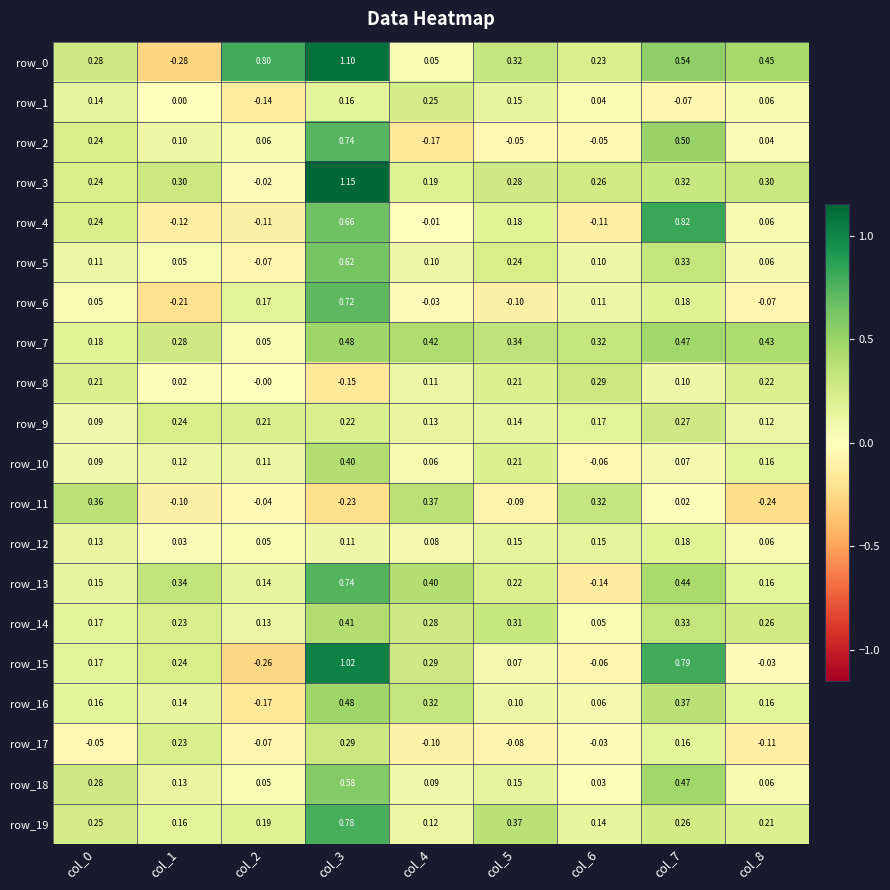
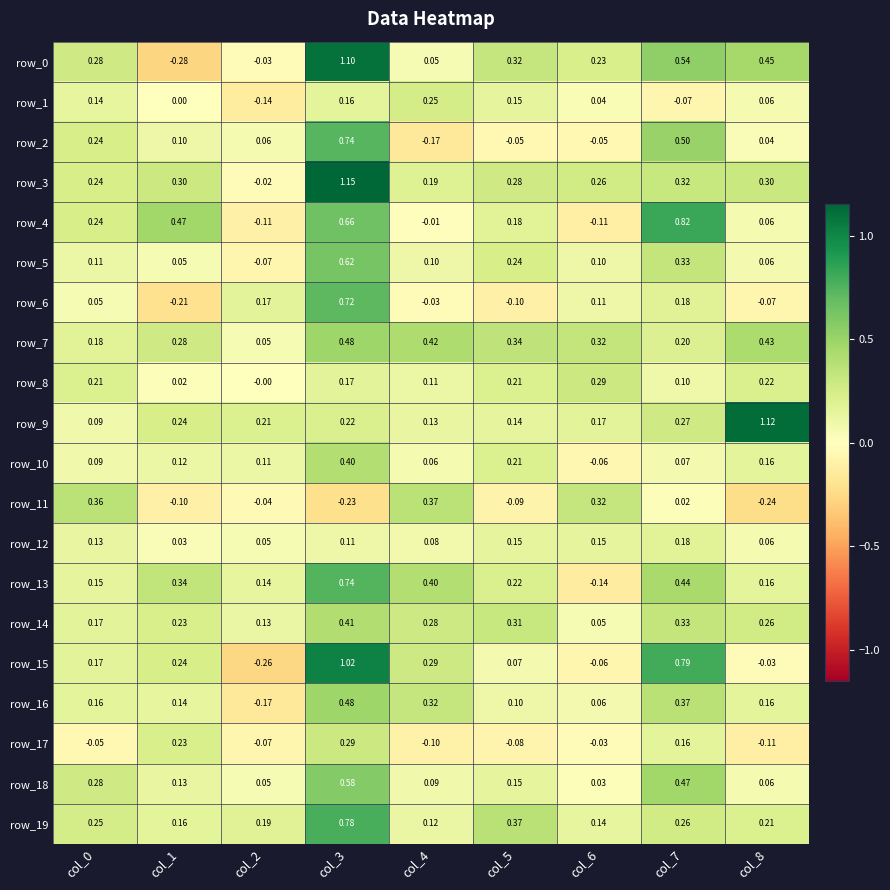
  {
    "row_0": {
      "col_0": 0.28,
      "col_1": -0.28,
-     "col_2": 0.80,
+     "col_2": -0.03,
      "col_3": 1.10,
      "col_4": 0.05,
      "col_5": 0.32,
      "col_6": 0.23,
      "col_7": 0.54,
      "col_8": 0.45
    },
    "row_1": {
      "col_0": 0.14,
      "col_1": 0.00,
      "col_2": -0.14,
      "col_3": 0.16,
      "col_4": 0.25,
      "col_5": 0.15,
      "col_6": 0.04,
      "col_7": -0.07,
      "col_8": 0.06
    },
    "row_2": {
      "col_0": 0.24,
      "col_1": 0.10,
      "col_2": 0.06,
      "col_3": 0.74,
      "col_4": -0.17,
      "col_5": -0.05,
      "col_6": -0.05,
      "col_7": 0.50,
      "col_8": 0.04
    },
    "row_3": {
      "col_0": 0.24,
      "col_1": 0.30,
      "col_2": -0.02,
      "col_3": 1.15,
      "col_4": 0.19,
      "col_5": 0.28,
      "col_6": 0.26,
      "col_7": 0.32,
      "col_8": 0.30
    },
    "row_4": {
      "col_0": 0.24,
-     "col_1": -0.12,
+     "col_1": 0.47,
      "col_2": -0.11,
      "col_3": 0.66,
      "col_4": -0.01,
      "col_5": 0.18,
      "col_6": -0.11,
      "col_7": 0.82,
      "col_8": 0.06
    },
    "row_5": {
      "col_0": 0.11,
      "col_1": 0.05,
      "col_2": -0.07,
      "col_3": 0.62,
      "col_4": 0.10,
      "col_5": 0.24,
      "col_6": 0.10,
      "col_7": 0.33,
      "col_8": 0.06
    },
    "row_6": {
      "col_0": 0.05,
      "col_1": -0.21,
      "col_2": 0.17,
      "col_3": 0.72,
      "col_4": -0.03,
      "col_5": -0.10,
      "col_6": 0.11,
      "col_7": 0.18,
      "col_8": -0.07
    },
    "row_7": {
      "col_0": 0.18,
      "col_1": 0.28,
      "col_2": 0.05,
      "col_3": 0.48,
      "col_4": 0.42,
      "col_5": 0.34,
      "col_6": 0.32,
-     "col_7": 0.47,
+     "col_7": 0.20,
      "col_8": 0.43
    },
    "row_8": {
      "col_0": 0.21,
      "col_1": 0.02,
      "col_2": -0.00,
-     "col_3": -0.15,
+     "col_3": 0.17,
      "col_4": 0.11,
      "col_5": 0.21,
      "col_6": 0.29,
      "col_7": 0.10,
      "col_8": 0.22
    },
    "row_9": {
      "col_0": 0.09,
      "col_1": 0.24,
      "col_2": 0.21,
      "col_3": 0.22,
      "col_4": 0.13,
      "col_5": 0.14,
      "col_6": 0.17,
      "col_7": 0.27,
-     "col_8": 0.12
+     "col_8": 1.12
    },
    "row_10": {
      "col_0": 0.09,
      "col_1": 0.12,
      "col_2": 0.11,
      "col_3": 0.40,
      "col_4": 0.06,
      "col_5": 0.21,
      "col_6": -0.06,
      "col_7": 0.07,
      "col_8": 0.16
    },
    "row_11": {
      "col_0": 0.36,
      "col_1": -0.10,
      "col_2": -0.04,
      "col_3": -0.23,
      "col_4": 0.37,
      "col_5": -0.09,
      "col_6": 0.32,
      "col_7": 0.02,
      "col_8": -0.24
    },
    "row_12": {
      "col_0": 0.13,
      "col_1": 0.03,
      "col_2": 0.05,
      "col_3": 0.11,
      "col_4": 0.08,
      "col_5": 0.15,
      "col_6": 0.15,
      "col_7": 0.18,
      "col_8": 0.06
    },
    "row_13": {
      "col_0": 0.15,
      "col_1": 0.34,
      "col_2": 0.14,
      "col_3": 0.74,
      "col_4": 0.40,
      "col_5": 0.22,
      "col_6": -0.14,
      "col_7": 0.44,
      "col_8": 0.16
    },
    "row_14": {
      "col_0": 0.17,
      "col_1": 0.23,
      "col_2": 0.13,
      "col_3": 0.41,
      "col_4": 0.28,
      "col_5": 0.31,
      "col_6": 0.05,
      "col_7": 0.33,
      "col_8": 0.26
    },
    "row_15": {
      "col_0": 0.17,
      "col_1": 0.24,
      "col_2": -0.26,
      "col_3": 1.02,
      "col_4": 0.29,
      "col_5": 0.07,
      "col_6": -0.06,
      "col_7": 0.79,
      "col_8": -0.03
    },
    "row_16": {
      "col_0": 0.16,
      "col_1": 0.14,
      "col_2": -0.17,
      "col_3": 0.48,
      "col_4": 0.32,
      "col_5": 0.10,
      "col_6": 0.06,
      "col_7": 0.37,
      "col_8": 0.16
    },
    "row_17": {
      "col_0": -0.05,
      "col_1": 0.23,
      "col_2": -0.07,
      "col_3": 0.29,
      "col_4": -0.10,
      "col_5": -0.08,
      "col_6": -0.03,
      "col_7": 0.16,
      "col_8": -0.11
    },
    "row_18": {
      "col_0": 0.28,
      "col_1": 0.13,
      "col_2": 0.05,
      "col_3": 0.58,
      "col_4": 0.09,
      "col_5": 0.15,
      "col_6": 0.03,
      "col_7": 0.47,
      "col_8": 0.06
    },
    "row_19": {
      "col_0": 0.25,
      "col_1": 0.16,
      "col_2": 0.19,
      "col_3": 0.78,
      "col_4": 0.12,
      "col_5": 0.37,
      "col_6": 0.14,
      "col_7": 0.26,
      "col_8": 0.21
    }
  }
